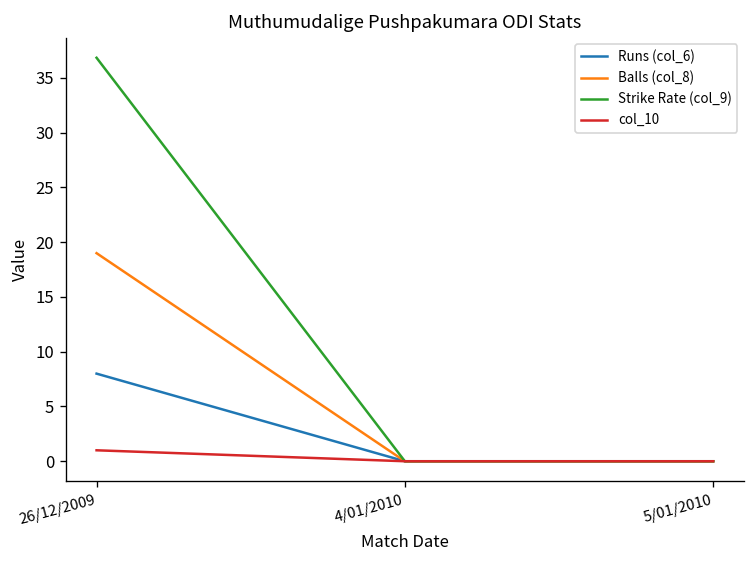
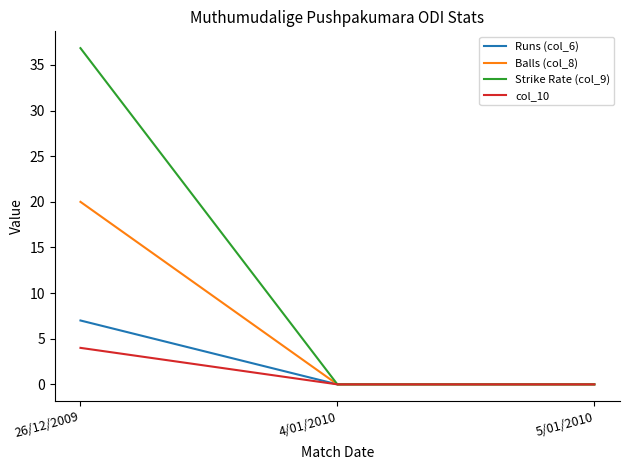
  {
    "Runs (col_6)": {
-     "26/12/2009": 8
+     "26/12/2009": 7
    },
    "Balls (col_8)": {
-     "26/12/2009": 19
+     "26/12/2009": 20
    },
    "Strike Rate (col_9)": {
      "26/12/2009": 37
    },
    "col_10": {
-     "26/12/2009": 1
+     "26/12/2009": 4
    }
  }
